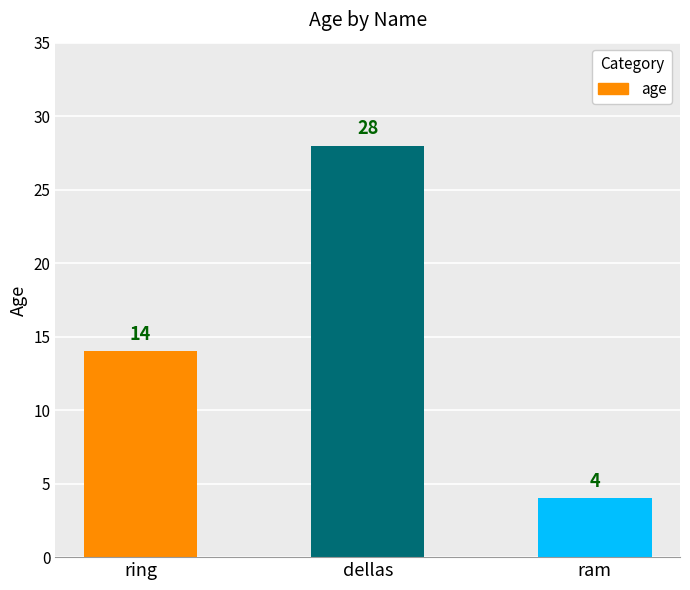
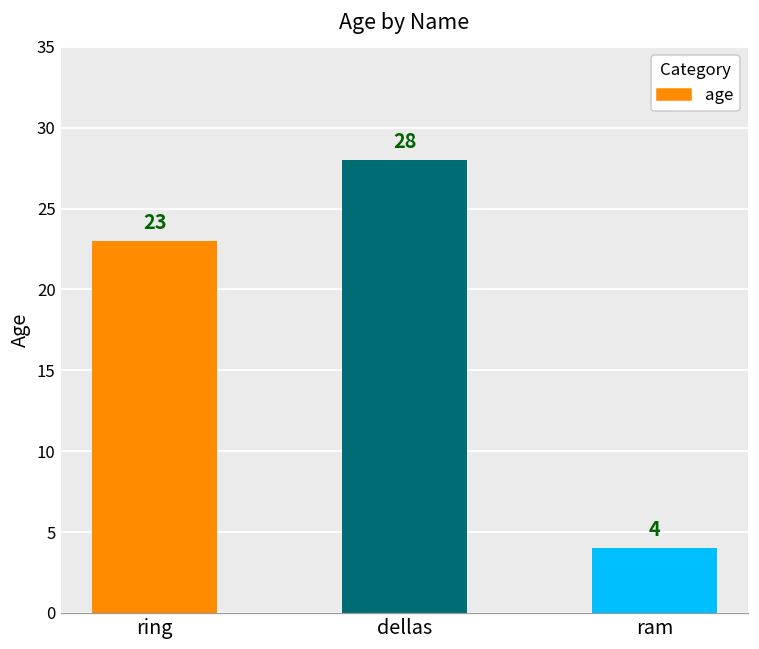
  {
-   "ring": 14,
+   "ring": 23,
    "dellas": 28,
    "ram": 4
  }
